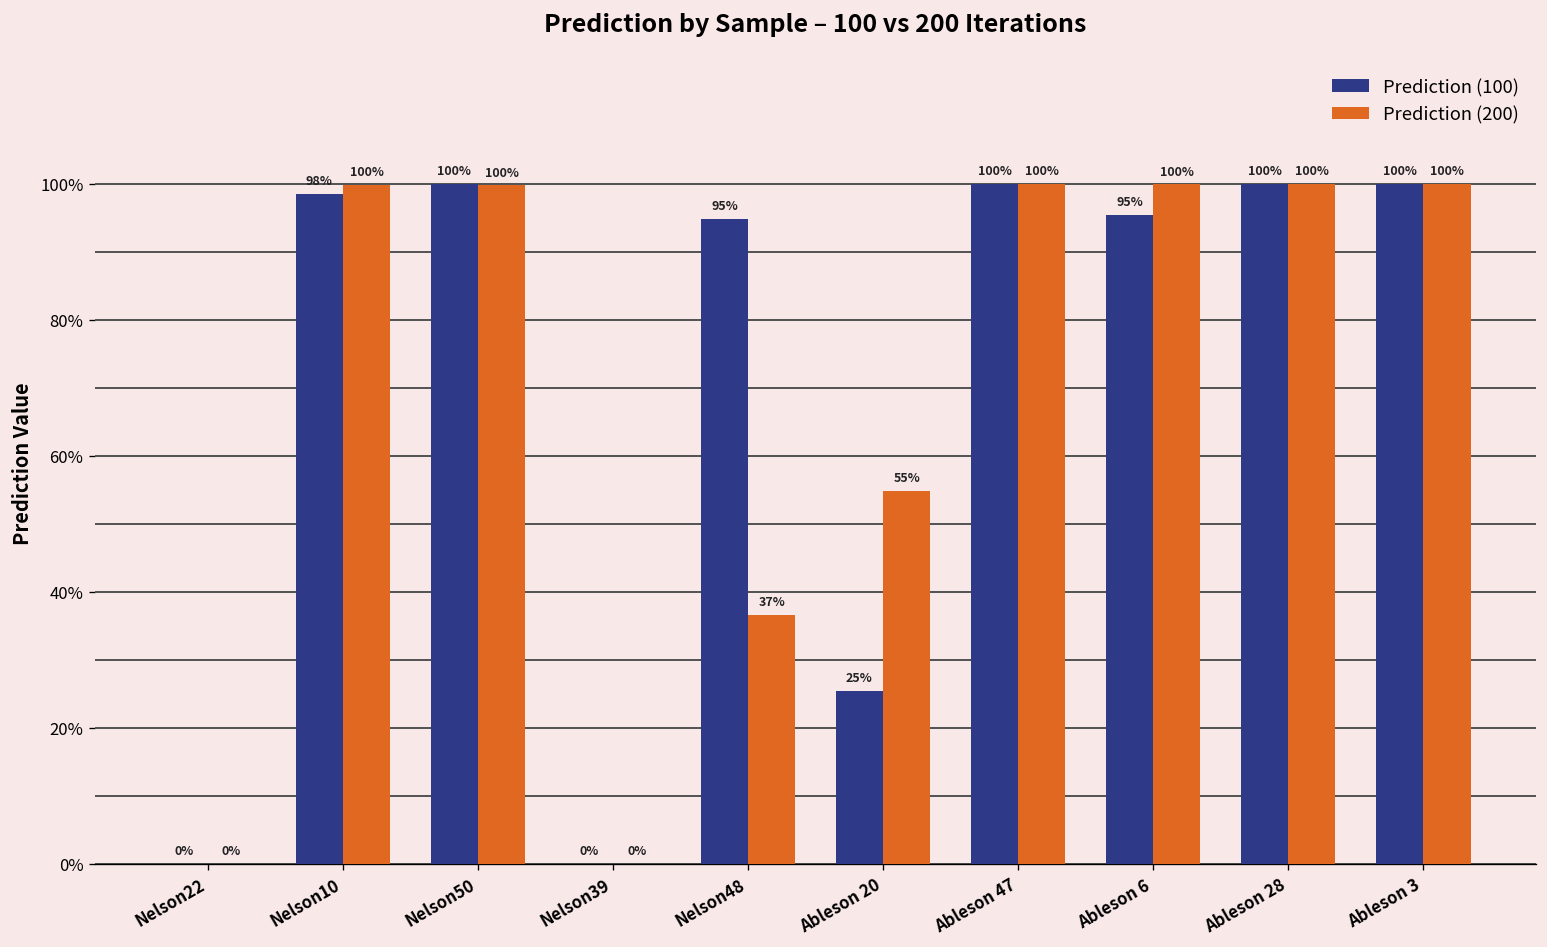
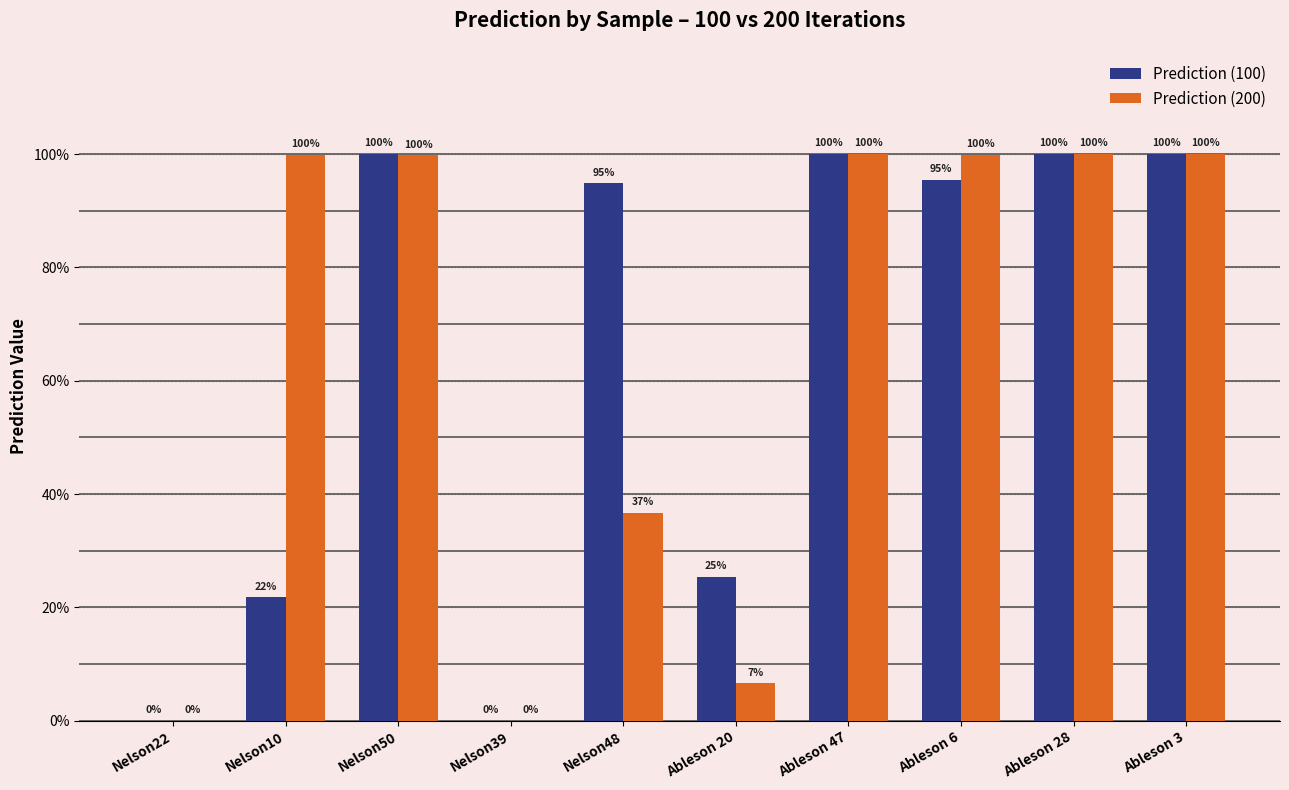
  {
    "Prediction (100)": {
      "Nelson22": "0%",
-     "Nelson10": "98%",
+     "Nelson10": "22%",
      "Nelson50": "100%",
      "Nelson39": "0%",
      "Nelson48": "95%",
      "Ableson 20": "25%",
      "Ableson 47": "100%",
      "Ableson 6": "95%",
      "Ableson 28": "100%",
      "Ableson 3": "100%"
    },
    "Prediction (200)": {
      "Nelson22": "0%",
      "Nelson10": "100%",
      "Nelson50": "100%",
      "Nelson39": "0%",
      "Nelson48": "37%",
-     "Ableson 20": "55%",
+     "Ableson 20": "7%",
      "Ableson 47": "100%",
      "Ableson 6": "100%",
      "Ableson 28": "100%",
      "Ableson 3": "100%"
    }
  }
